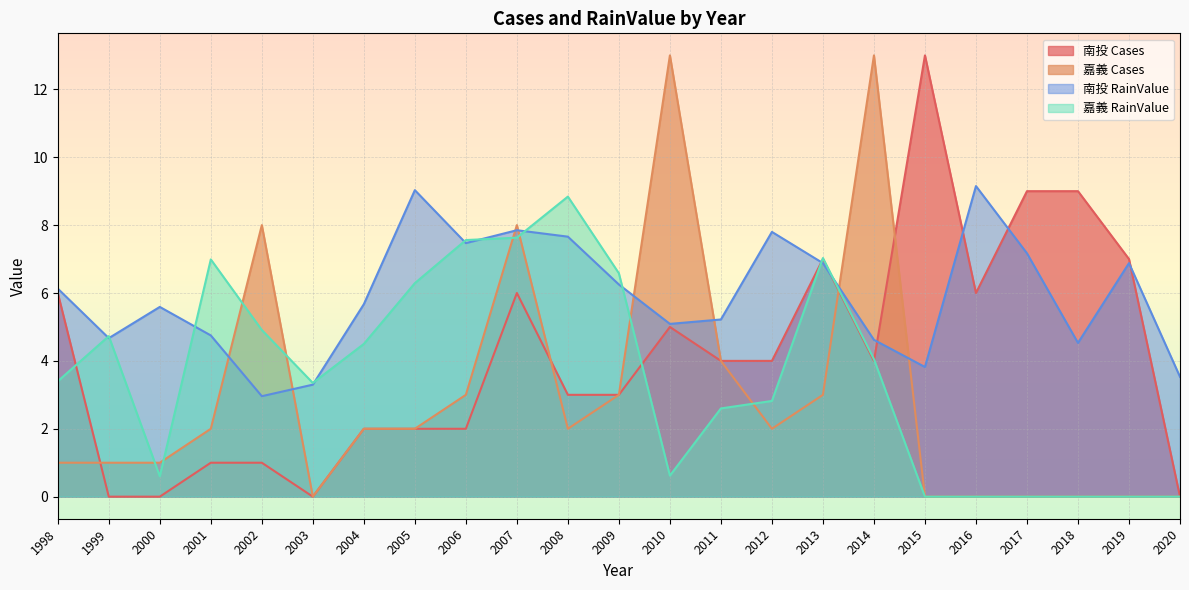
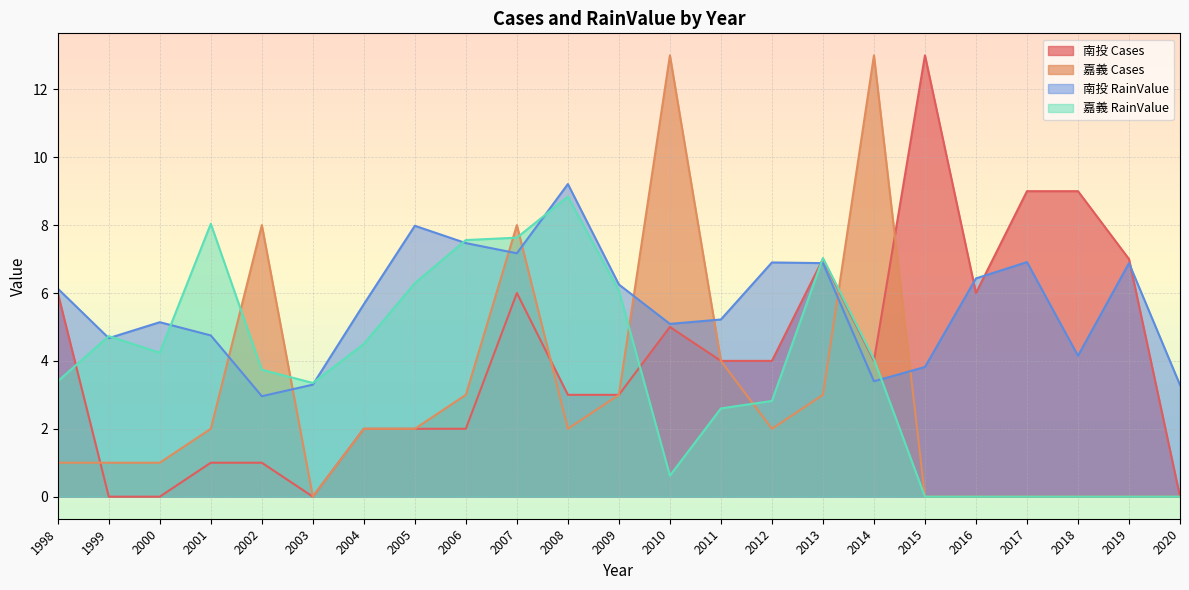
  {
    "南投 RainValue": {
      "1998": 6.1,
-     "2000": 5.6,
+     "2000": 5.1,
      "2001": 4.8,
      "2002": 3.0,
      "2004": 5.7,
-     "2005": 9.0,
+     "2005": 8.0,
      "2006": 7.5,
-     "2007": 7.9,
-     "2008": 7.7,
+     "2007": 7.2,
+     "2008": 9.2,
      "2009": 6.3,
      "2010": 5.1,
      "2011": 5.2,
-     "2012": 7.8,
+     "2012": 6.9,
      "2013": 6.9,
-     "2014": 4.6,
+     "2014": 3.4,
      "2015": 3.8,
-     "2016": 9.2,
-     "2017": 7.2,
-     "2018": 4.5,
+     "2016": 6.4,
+     "2017": 6.9,
+     "2018": 4.2,
      "2019": 6.9,
-     "2020": 3.5
+     "2020": 3.3
    },
    "嘉義 RainValue": {
      "1998": 3.4,
-     "2000": 0.6,
-     "2001": 7.0,
-     "2002": 4.9,
+     "2000": 4.2,
+     "2001": 8.0,
+     "2002": 3.7,
      "2004": 4.5,
      "2005": 6.3,
      "2006": 7.6,
      "2007": 7.6,
      "2008": 8.8,
-     "2009": 6.6,
+     "2009": 6.1,
      "2010": 0.6,
      "2011": 2.6,
      "2012": 2.8
    }
  }
